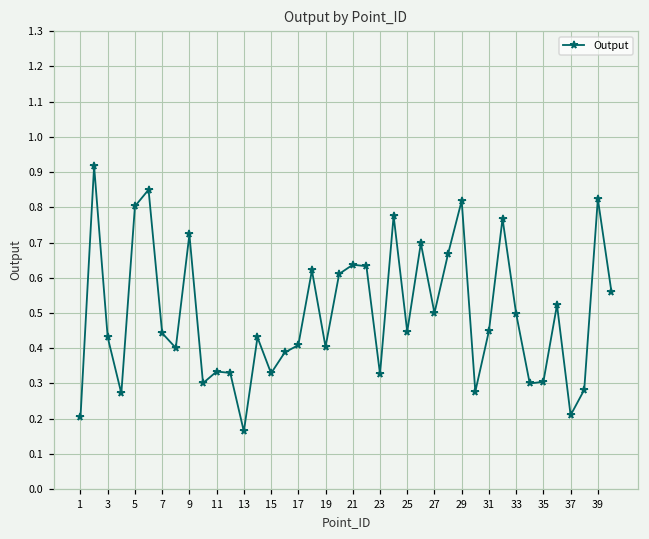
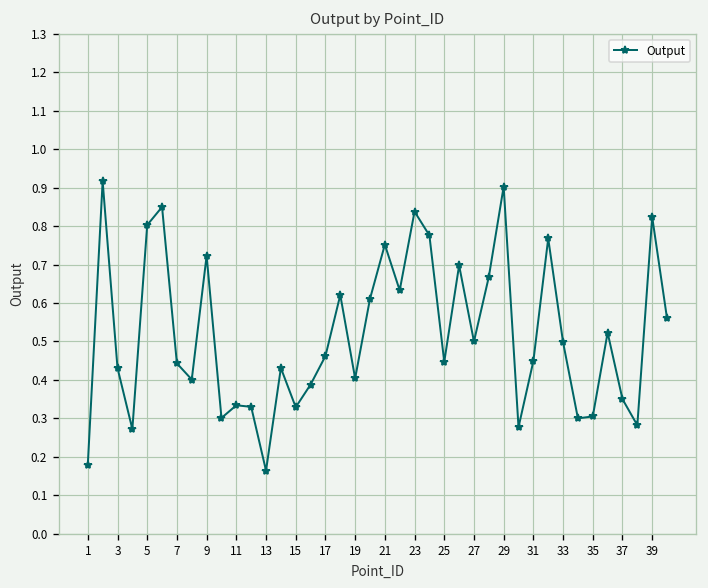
  {
-   "1": 0.20,
+   "1": 0.18,
    "3": 0.43,
    "5": 0.80,
    "7": 0.44,
    "9": 0.72,
    "11": 0.33,
    "13": 0.16,
    "15": 0.33,
-   "17": 0.41,
+   "17": 0.46,
    "19": 0.40,
-   "21": 0.64,
-   "23": 0.33,
+   "21": 0.75,
+   "23": 0.84,
    "25": 0.45,
    "27": 0.50,
-   "29": 0.82,
+   "29": 0.90,
    "31": 0.45,
    "33": 0.50,
    "35": 0.31,
-   "37": 0.21,
+   "37": 0.35,
    "39": 0.82
  }
